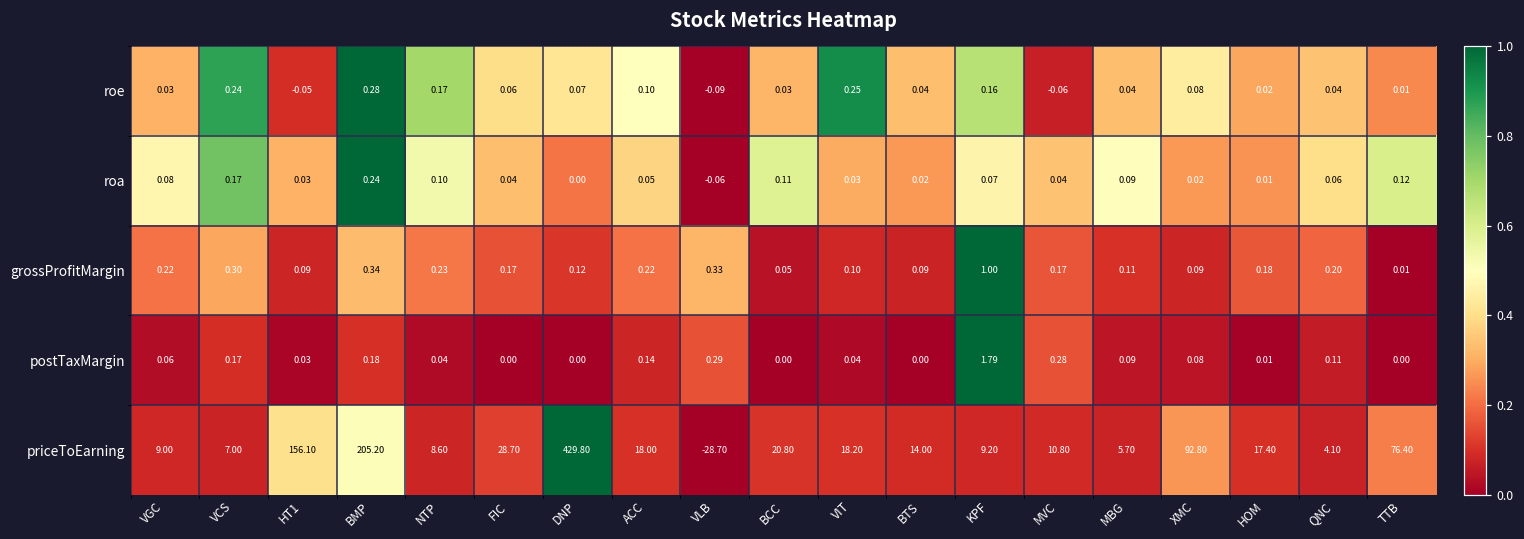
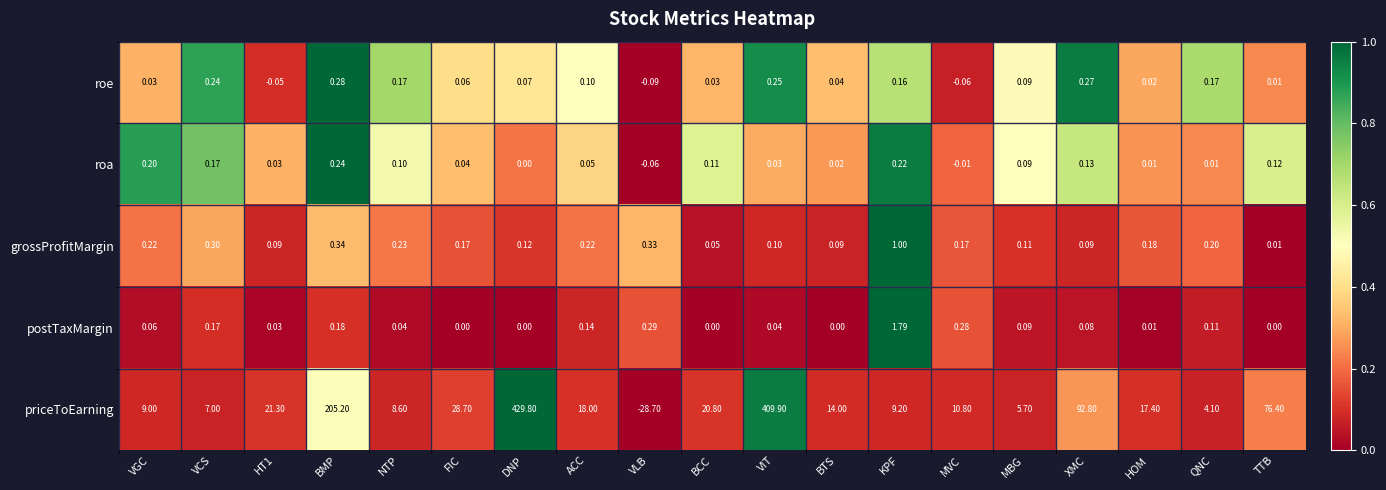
  {
    "roe": {
      "VGC": 0.03,
      "VCS": 0.24,
      "HT1": -0.05,
      "BMP": 0.28,
      "NTP": 0.17,
      "FIC": 0.06,
      "DNP": 0.07,
      "ACC": 0.10,
      "VLB": -0.09,
      "BCC": 0.03,
      "VIT": 0.25,
      "BTS": 0.04,
      "KPF": 0.16,
      "MVC": -0.06,
-     "MBG": 0.04,
-     "XMC": 0.08,
+     "MBG": 0.09,
+     "XMC": 0.27,
      "HOM": 0.02,
-     "QNC": 0.04,
+     "QNC": 0.17,
      "TTB": 0.01
    },
    "roa": {
-     "VGC": 0.08,
+     "VGC": 0.20,
      "VCS": 0.17,
      "HT1": 0.03,
      "BMP": 0.24,
      "NTP": 0.10,
      "FIC": 0.04,
      "DNP": 0.00,
      "ACC": 0.05,
      "VLB": -0.06,
      "BCC": 0.11,
      "VIT": 0.03,
      "BTS": 0.02,
-     "KPF": 0.07,
-     "MVC": 0.04,
+     "KPF": 0.22,
+     "MVC": -0.01,
      "MBG": 0.09,
-     "XMC": 0.02,
+     "XMC": 0.13,
      "HOM": 0.01,
-     "QNC": 0.06,
+     "QNC": 0.01,
      "TTB": 0.12
    },
    "grossProfitMargin": {
      "VGC": 0.22,
      "VCS": 0.30,
      "HT1": 0.09,
      "BMP": 0.34,
      "NTP": 0.23,
      "FIC": 0.17,
      "DNP": 0.12,
      "ACC": 0.22,
      "VLB": 0.33,
      "BCC": 0.05,
      "VIT": 0.10,
      "BTS": 0.09,
      "KPF": 1.00,
      "MVC": 0.17,
      "MBG": 0.11,
      "XMC": 0.09,
      "HOM": 0.18,
      "QNC": 0.20,
      "TTB": 0.01
    },
    "postTaxMargin": {
      "VGC": 0.06,
      "VCS": 0.17,
      "HT1": 0.03,
      "BMP": 0.18,
      "NTP": 0.04,
      "FIC": 0.00,
      "DNP": 0.00,
      "ACC": 0.14,
      "VLB": 0.29,
      "BCC": 0.00,
      "VIT": 0.04,
      "BTS": 0.00,
      "KPF": 1.79,
      "MVC": 0.28,
      "MBG": 0.09,
      "XMC": 0.08,
      "HOM": 0.01,
      "QNC": 0.11,
      "TTB": 0.00
    },
    "priceToEarning": {
      "VGC": 9.00,
      "VCS": 7.00,
-     "HT1": 156.10,
+     "HT1": 21.30,
      "BMP": 205.20,
      "NTP": 8.60,
      "FIC": 28.70,
      "DNP": 429.80,
      "ACC": 18.00,
      "VLB": -28.70,
      "BCC": 20.80,
-     "VIT": 18.20,
+     "VIT": 409.90,
      "BTS": 14.00,
      "KPF": 9.20,
      "MVC": 10.80,
      "MBG": 5.70,
      "XMC": 92.80,
      "HOM": 17.40,
      "QNC": 4.10,
      "TTB": 76.40
    }
  }
